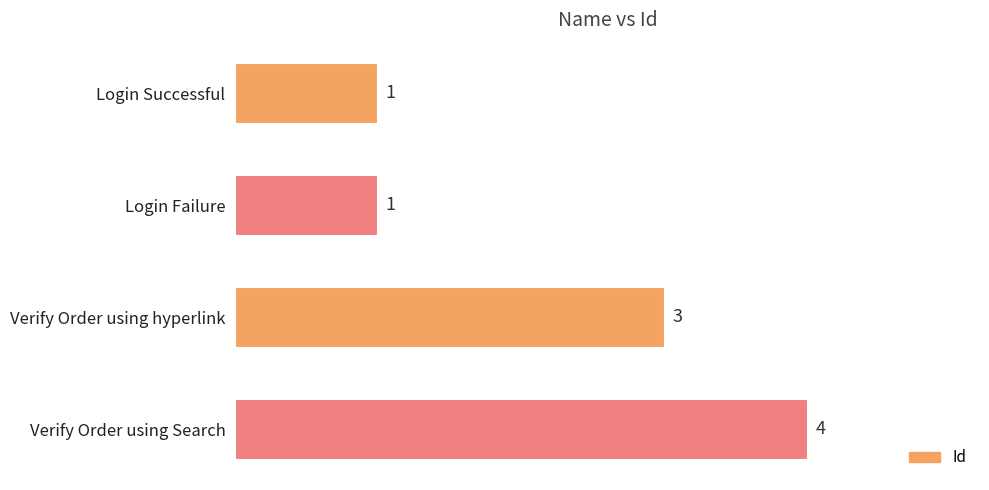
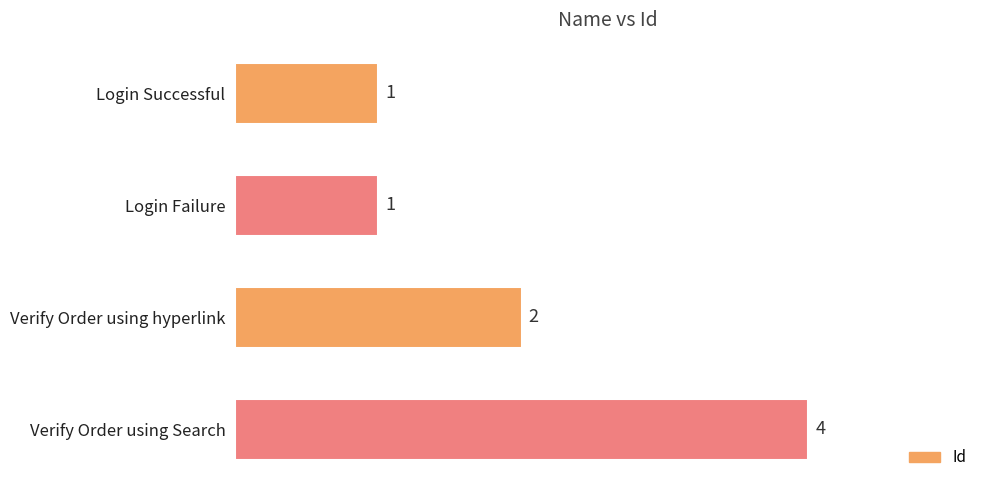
  {
    "Login Successful": 1,
    "Login Failure": 1,
-   "Verify Order using hyperlink": 3,
+   "Verify Order using hyperlink": 2,
    "Verify Order using Search": 4
  }
